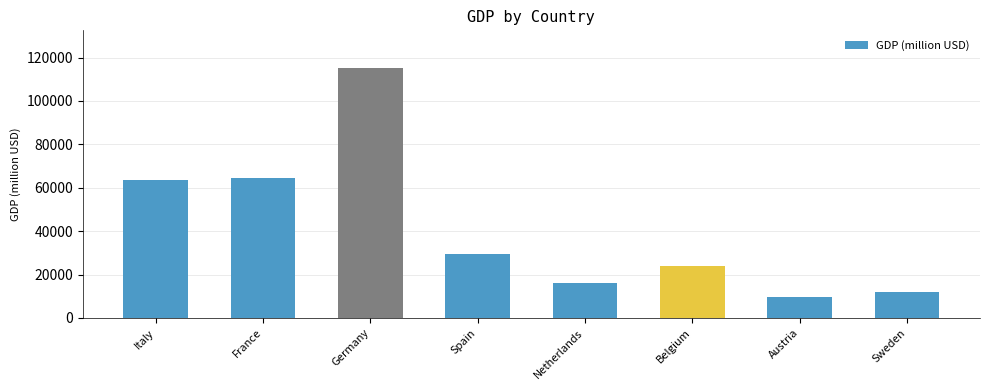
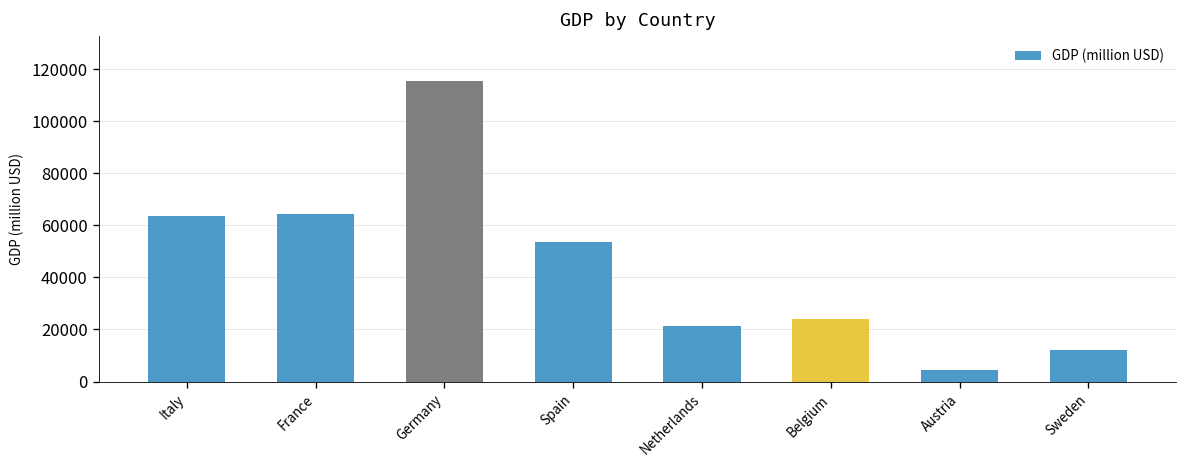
  {
    "Italy": 64000,
    "France": 64000,
    "Germany": 115000,
-   "Spain": 30000,
-   "Netherlands": 16000,
+   "Spain": 54000,
+   "Netherlands": 21000,
    "Belgium": 24000,
-   "Austria": 10000,
+   "Austria": 5000,
    "Sweden": 12000
  }
